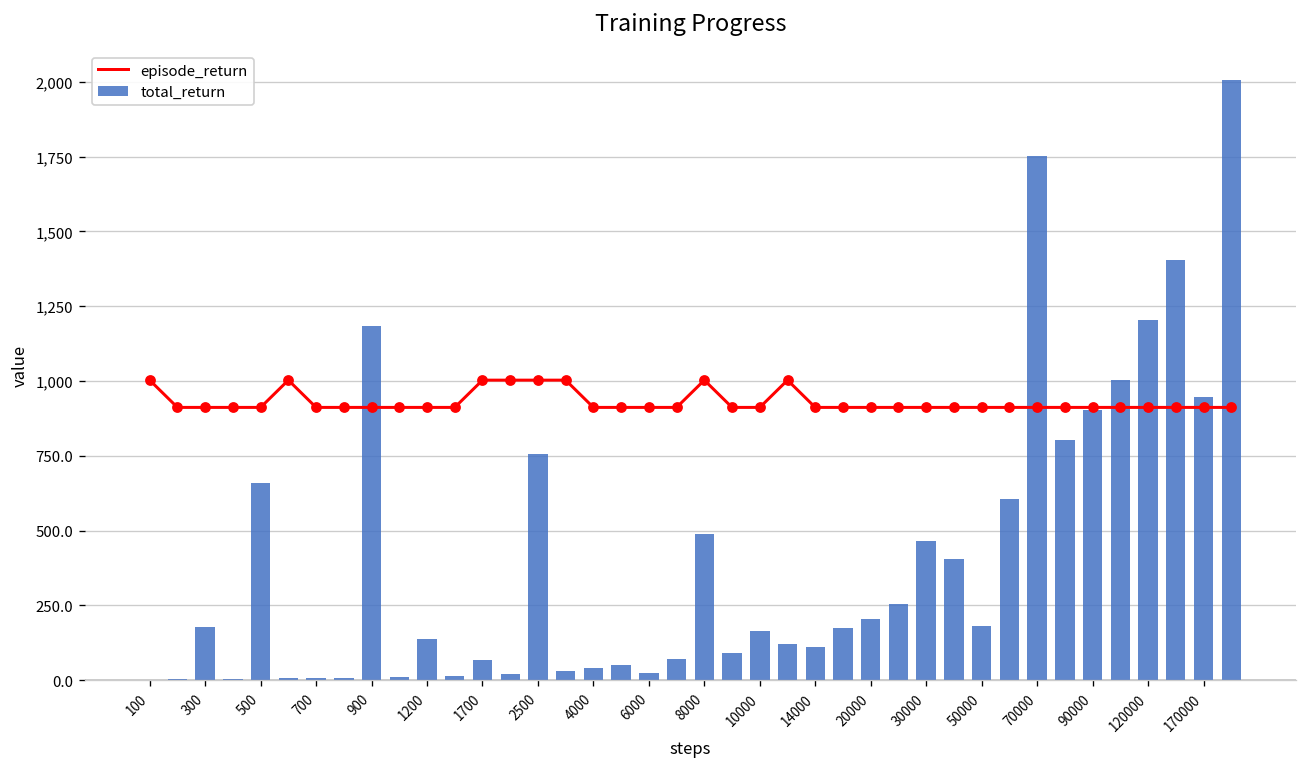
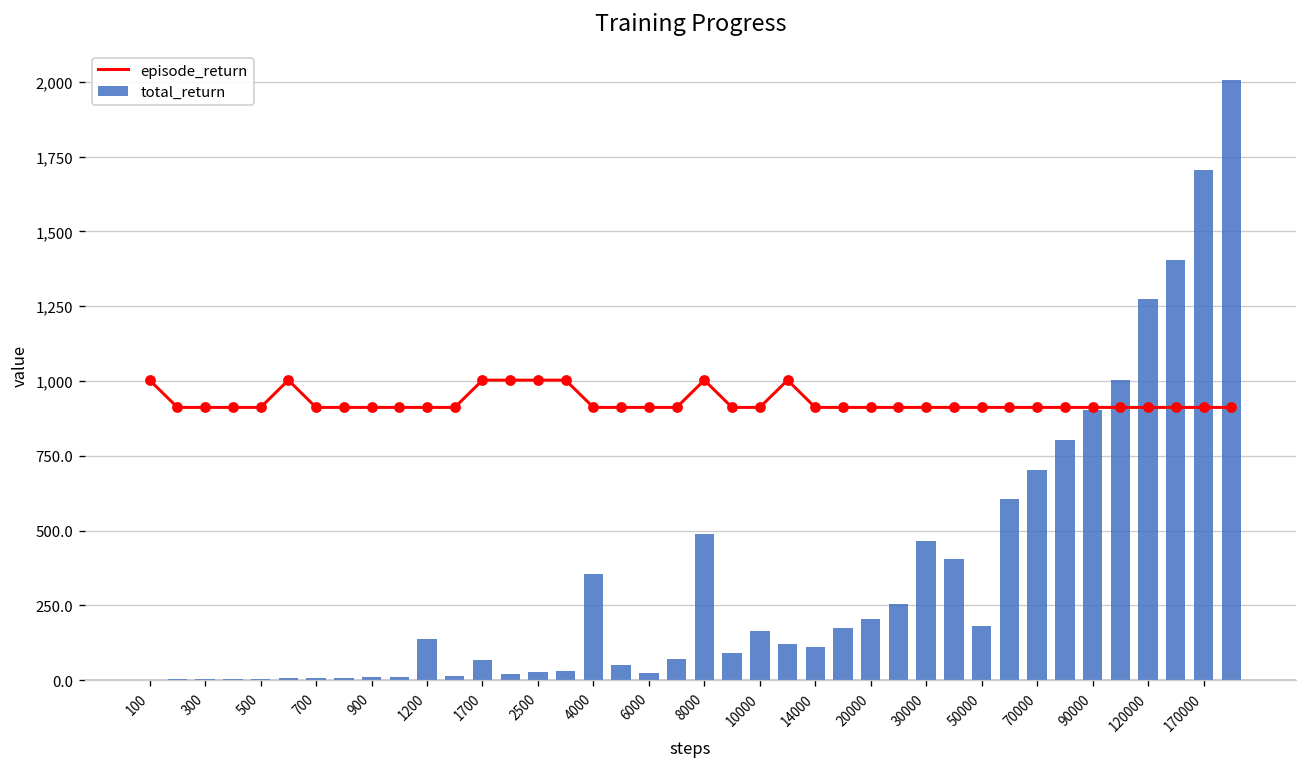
  {
    "episode_return": {
      "100": "1,000",
      "300": "910",
      "500": "910",
      "700": "910",
      "900": "910",
      "1200": "910",
      "1700": "1,000",
      "2500": "1,000",
      "4000": "910",
      "6000": "910",
      "8000": "1,000",
      "10000": "910",
      "14000": "910",
      "20000": "910",
      "30000": "910",
      "50000": "910",
      "70000": "910",
      "90000": "910",
      "120000": "910",
      "170000": "910"
    },
    "total_return": {
-     "300": "180",
-     "500": "660",
-     "900": "1,180",
+     "300": "0",
+     "500": "10",
+     "900": "10",
      "1200": "140",
      "1700": "70",
-     "2500": "760",
-     "4000": "40",
+     "2500": "30",
+     "4000": "350",
      "6000": "20",
      "8000": "490",
      "10000": "160",
      "14000": "110",
      "20000": "200",
      "30000": "460",
      "50000": "180",
-     "70000": "1,750",
+     "70000": "700",
      "90000": "900",
-     "120000": "1,200",
-     "170000": "950"
+     "120000": "1,270",
+     "170000": "1,710"
    }
  }
